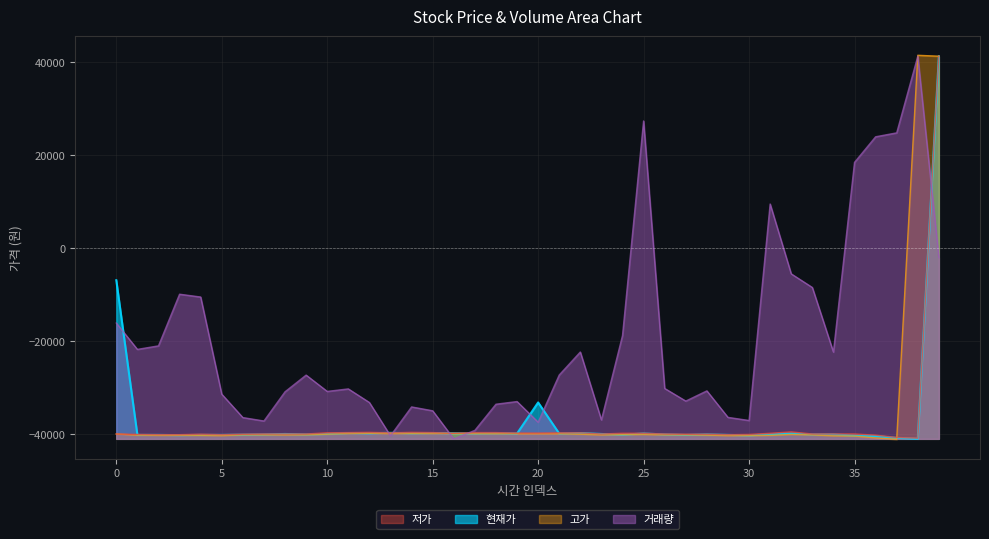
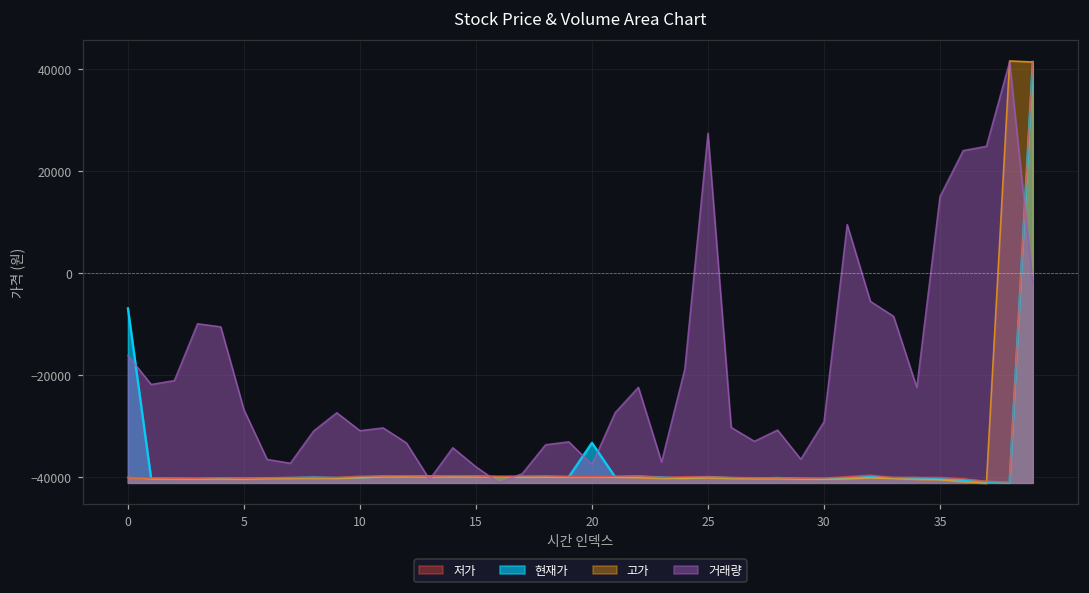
  {
    "현재가": {
      "0": -7000,
      "20": -33000
    },
    "거래량": {
      "0": -16000,
-     "5": -31000,
+     "5": -27000,
      "10": -31000,
-     "15": -35000,
+     "15": -38000,
      "20": -37000,
      "25": 27000,
-     "30": -37000,
-     "35": 18000
+     "30": -29000,
+     "35": 15000
    }
  }
